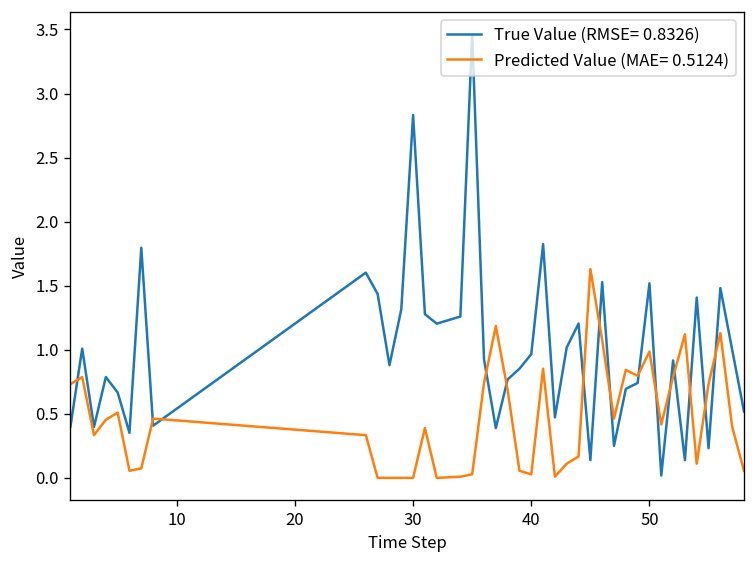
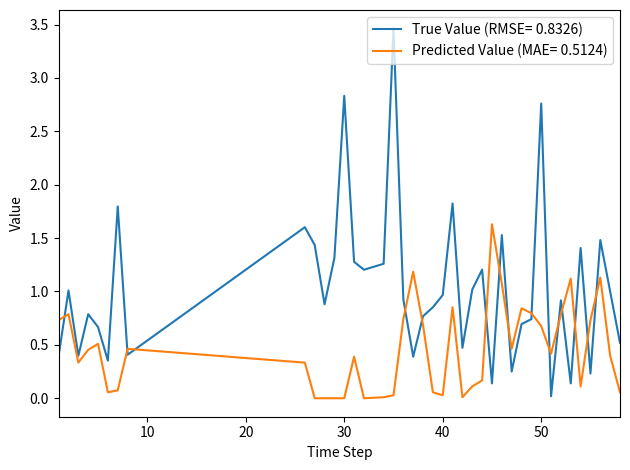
  {
    "True Value (RMSE= 0.8326)": {
      "30": 2.83,
      "40": 0.97,
-     "50": 1.52
+     "50": 2.76
    },
    "Predicted Value (MAE= 0.5124)": {
      "30": 0.00,
      "40": 0.03,
-     "50": 0.99
+     "50": 0.68
    }
  }
